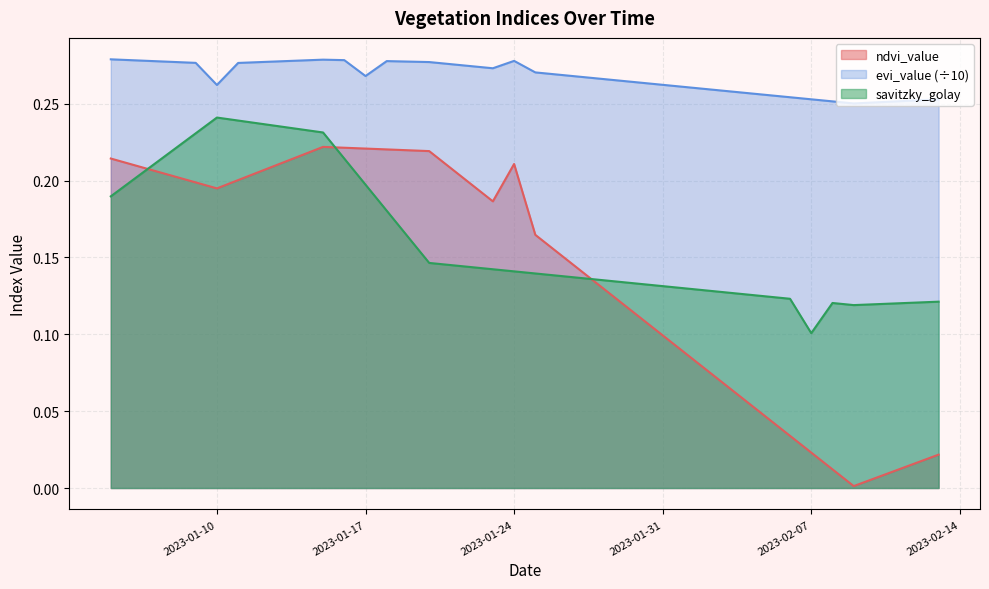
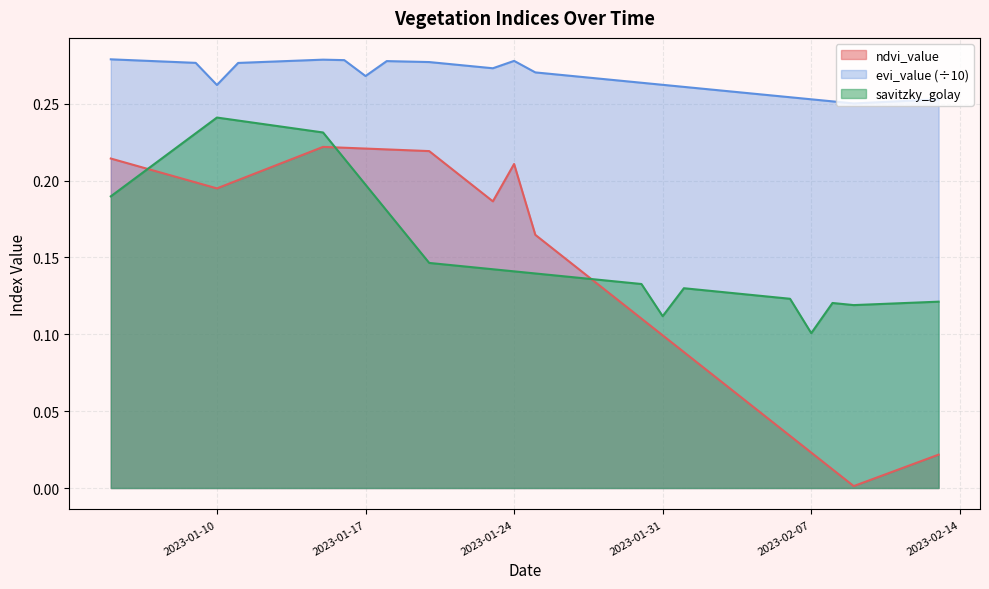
  {
    "ndvi_value": {
      "2023-01-10": 0.195,
      "2023-01-17": 0.221,
      "2023-01-24": 0.211,
      "2023-01-31": 0.099,
      "2023-02-07": 0.023
    },
    "evi_value (÷10)": {
      "2023-01-10": 0.262,
      "2023-01-17": 0.268,
      "2023-01-24": 0.278,
      "2023-01-31": 0.262,
      "2023-02-07": 0.253
    },
    "savitzky_golay": {
      "2023-01-10": 0.241,
      "2023-01-17": 0.197,
      "2023-01-24": 0.141,
-     "2023-01-31": 0.131,
+     "2023-01-31": 0.112,
      "2023-02-07": 0.101
    }
  }
